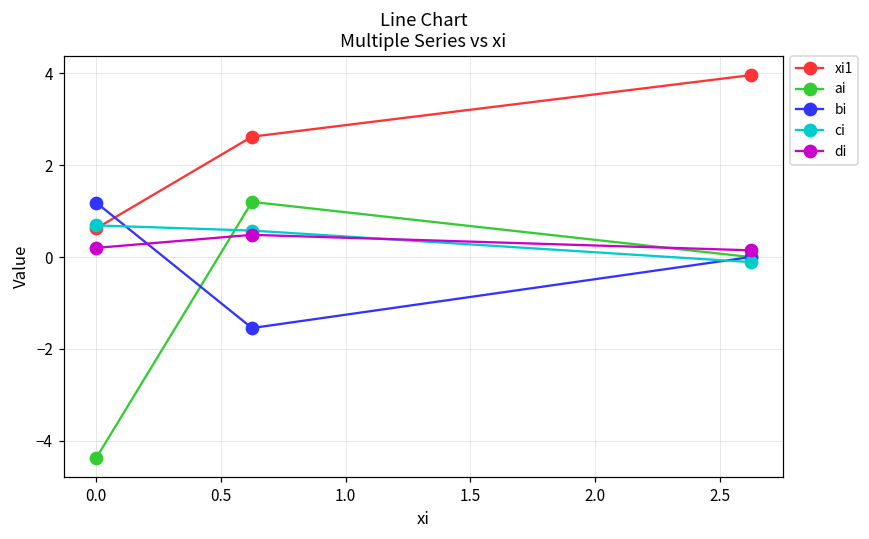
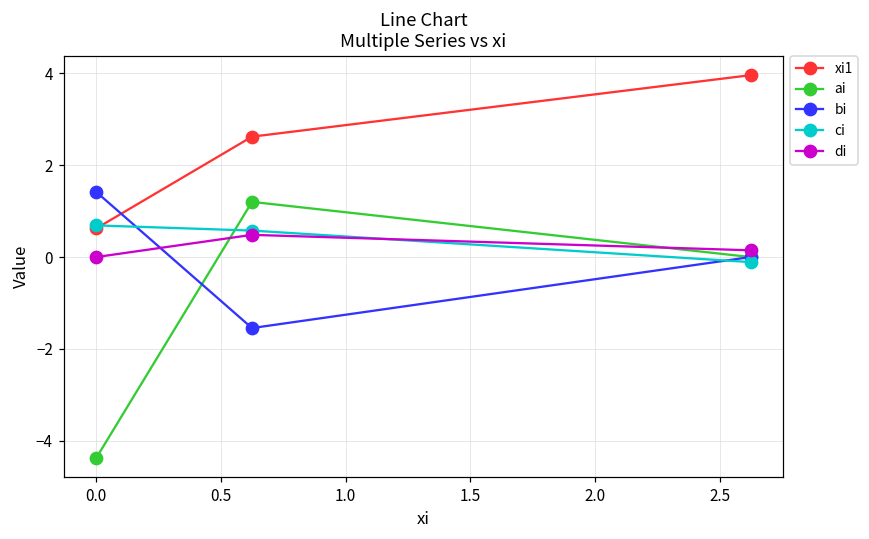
  {
    "xi1": {
      "0.0": 0.6
    },
    "ai": {
      "0.0": -4.4
    },
    "bi": {
-     "0.0": 1.2
+     "0.0": 1.4
    },
    "ci": {
      "0.0": 0.7
    },
    "di": {
-     "0.0": 0.2
+     "0.0": 0.0
    }
  }
